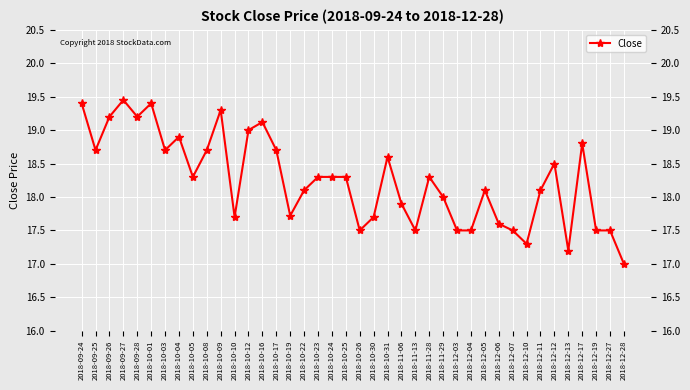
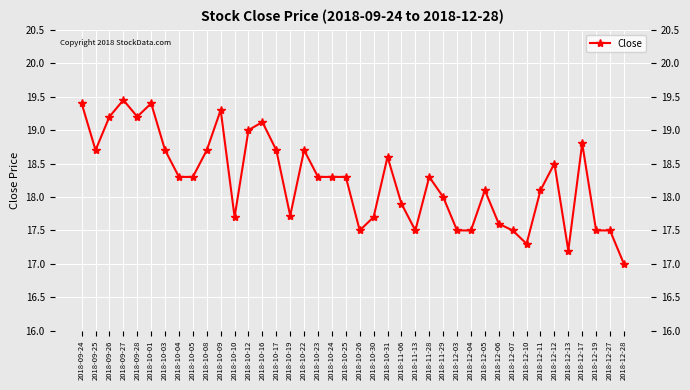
  {
    "2018-09-24": 19.4,
    "2018-09-25": 18.7,
    "2018-09-26": 19.2,
    "2018-09-27": 19.5,
    "2018-09-28": 19.2,
    "2018-10-01": 19.4,
    "2018-10-03": 18.7,
-   "2018-10-04": 18.9,
+   "2018-10-04": 18.3,
    "2018-10-05": 18.3,
    "2018-10-08": 18.7,
    "2018-10-09": 19.3,
    "2018-10-10": 17.7,
    "2018-10-12": 19.0,
    "2018-10-16": 19.1,
    "2018-10-17": 18.7,
    "2018-10-19": 17.7,
-   "2018-10-22": 18.1,
+   "2018-10-22": 18.7,
    "2018-10-23": 18.3,
    "2018-10-24": 18.3,
    "2018-10-25": 18.3,
    "2018-10-26": 17.5,
    "2018-10-30": 17.7,
    "2018-10-31": 18.6,
    "2018-11-06": 17.9,
    "2018-11-13": 17.5,
    "2018-11-28": 18.3,
    "2018-11-29": 18.0,
    "2018-12-03": 17.5,
    "2018-12-04": 17.5,
    "2018-12-05": 18.1,
    "2018-12-06": 17.6,
    "2018-12-07": 17.5,
    "2018-12-10": 17.3,
    "2018-12-11": 18.1,
    "2018-12-12": 18.5,
    "2018-12-13": 17.2,
    "2018-12-17": 18.8,
    "2018-12-19": 17.5,
    "2018-12-27": 17.5,
    "2018-12-28": 17.0
  }
